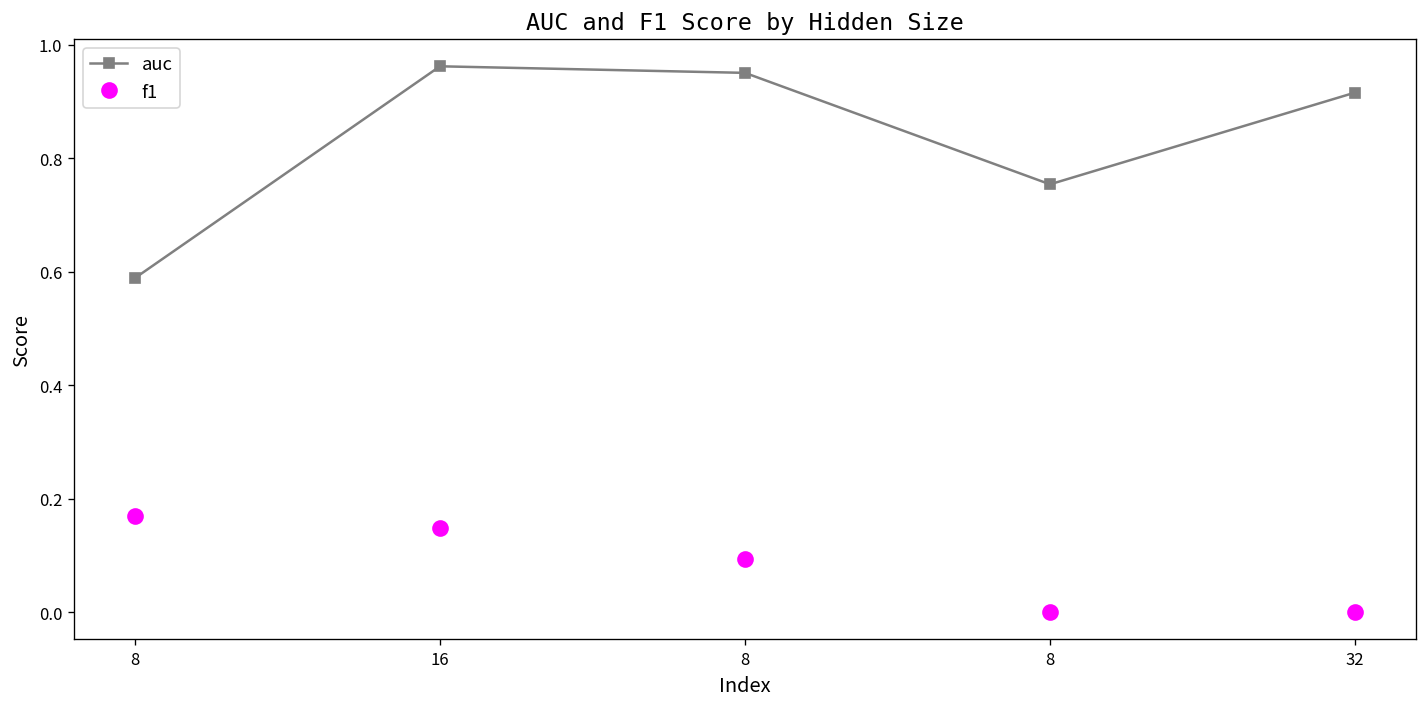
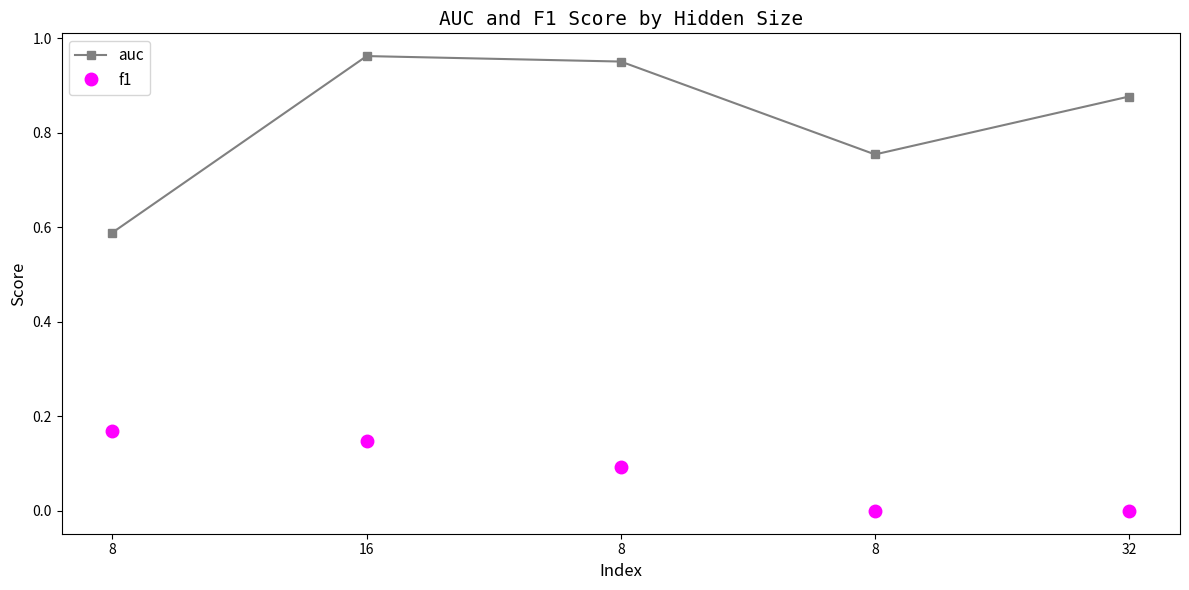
  {
    "auc": {
      "16": 0.96,
-     "32": 0.92
+     "32": 0.88
    },
    "f1": {
      "16": 0.15,
      "32": 0.00
    }
  }
